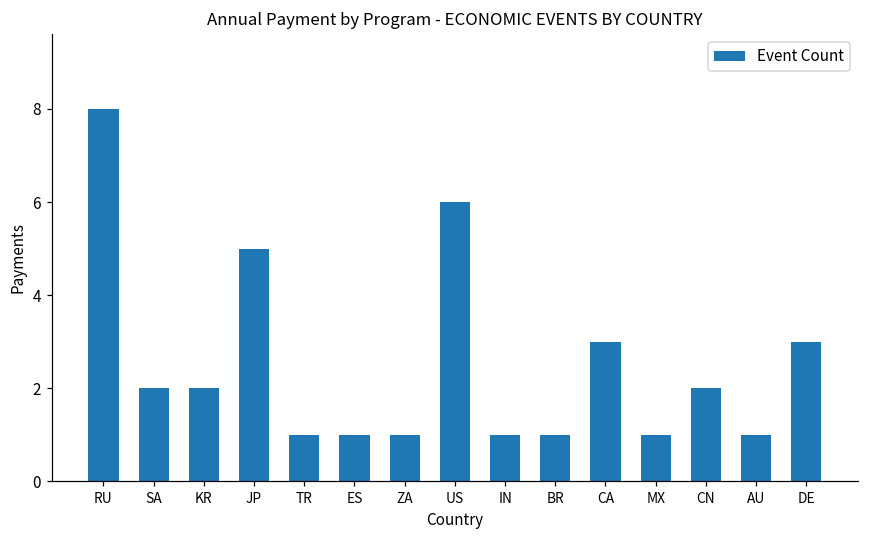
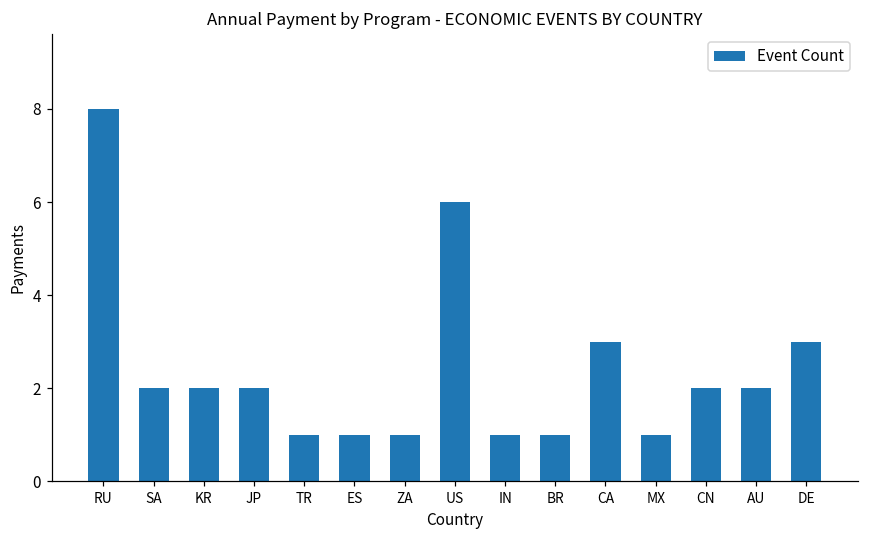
  {
    "RU": 8,
    "SA": 2,
    "KR": 2,
-   "JP": 5,
+   "JP": 2,
    "TR": 1,
    "ES": 1,
    "ZA": 1,
    "US": 6,
    "IN": 1,
    "BR": 1,
    "CA": 3,
    "MX": 1,
    "CN": 2,
-   "AU": 1,
+   "AU": 2,
    "DE": 3
  }
